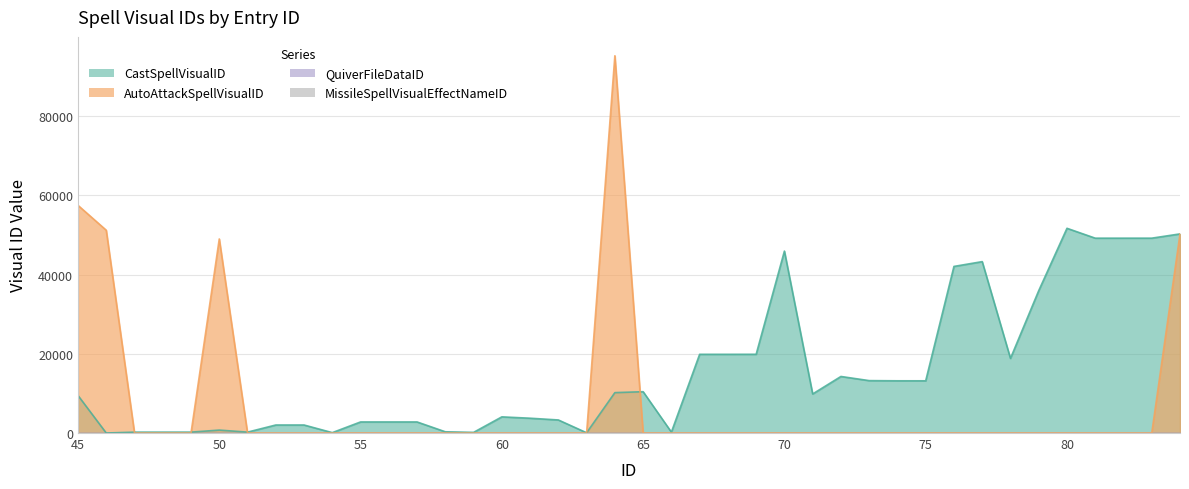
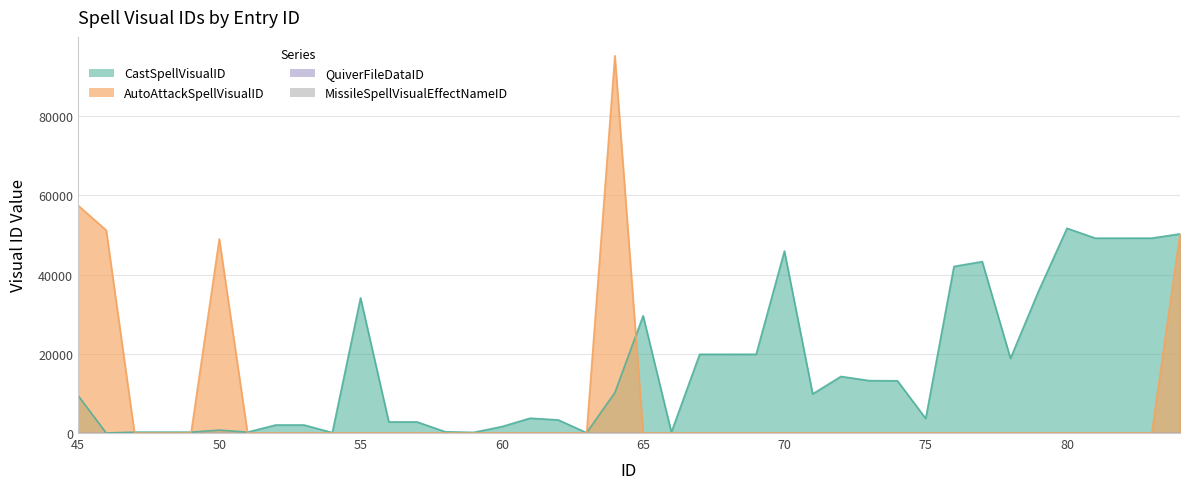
  {
    "CastSpellVisualID": {
      "45": 9000,
      "50": 1000,
-     "55": 3000,
-     "60": 4000,
-     "65": 10000,
+     "55": 34000,
+     "60": 2000,
+     "65": 30000,
      "70": 46000,
-     "75": 13000,
+     "75": 4000,
      "80": 52000
    },
    "AutoAttackSpellVisualID": {
      "45": 57000,
      "50": 49000
    },
    "MissileSpellVisualEffectNameID": {
      "45": 0,
      "50": 0
    }
  }
